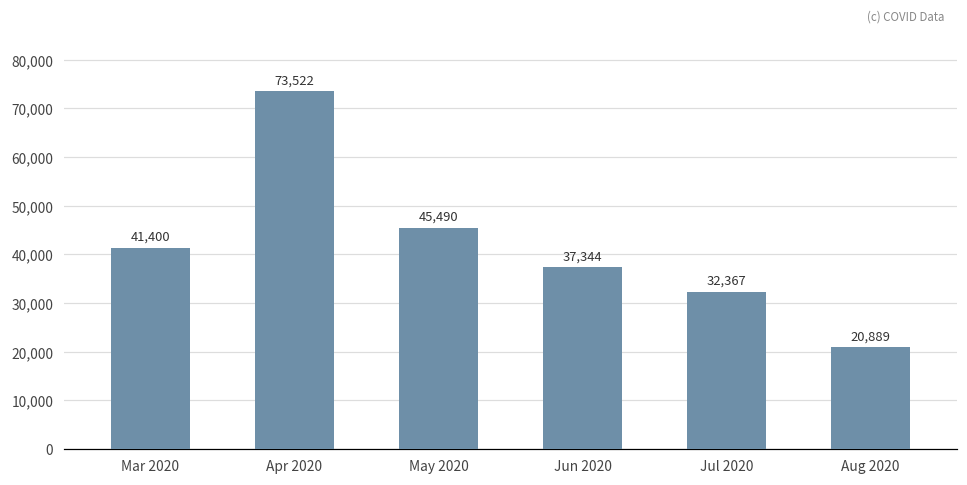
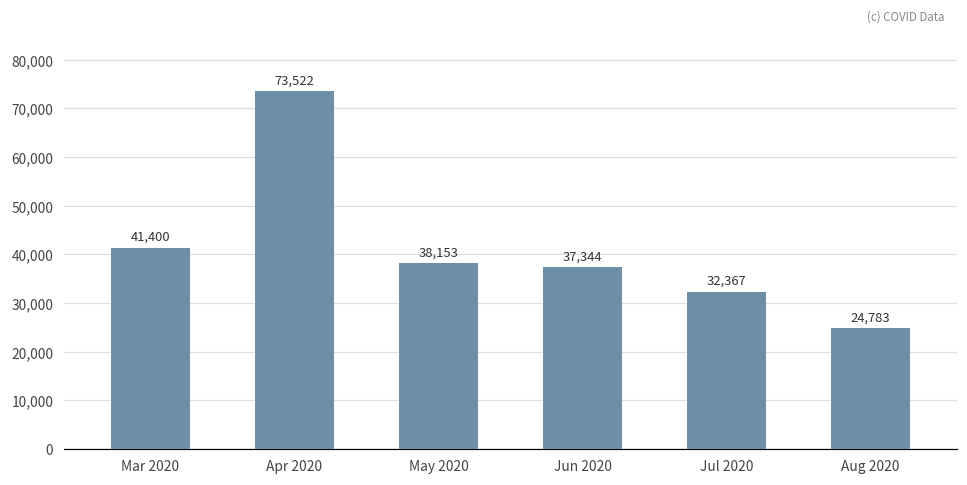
  {
    "Mar 2020": "41,400",
    "Apr 2020": "73,522",
-   "May 2020": "45,490",
+   "May 2020": "38,153",
    "Jun 2020": "37,344",
    "Jul 2020": "32,367",
-   "Aug 2020": "20,889"
+   "Aug 2020": "24,783"
  }
